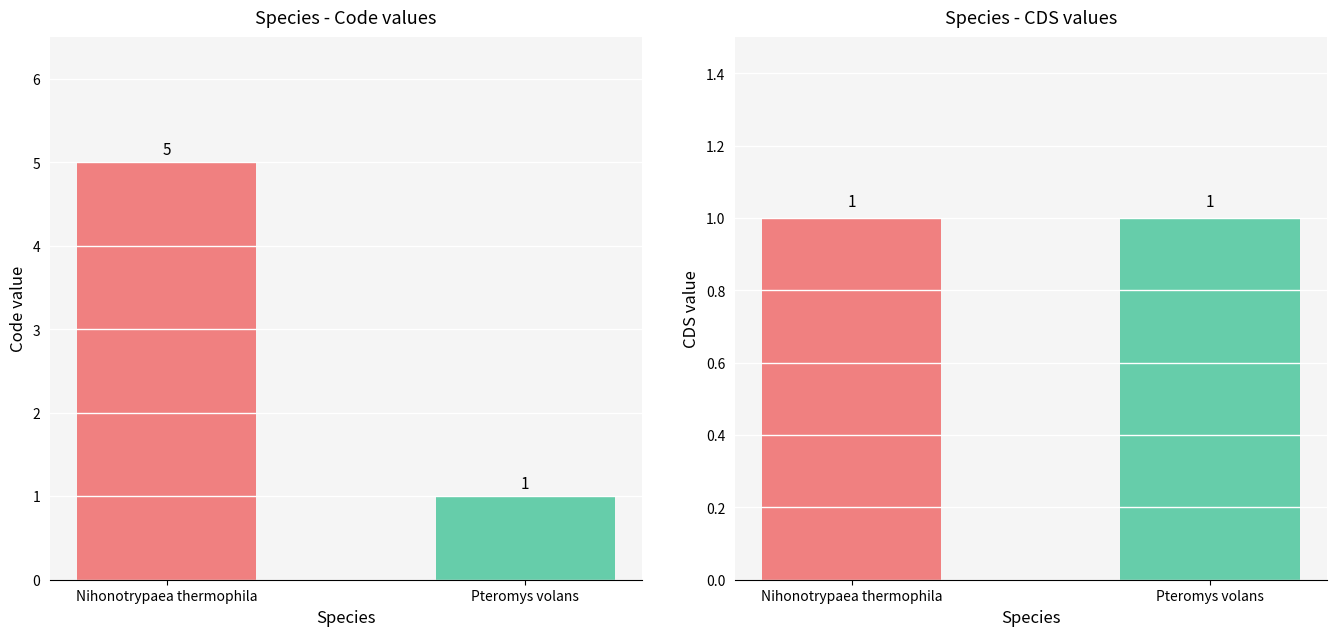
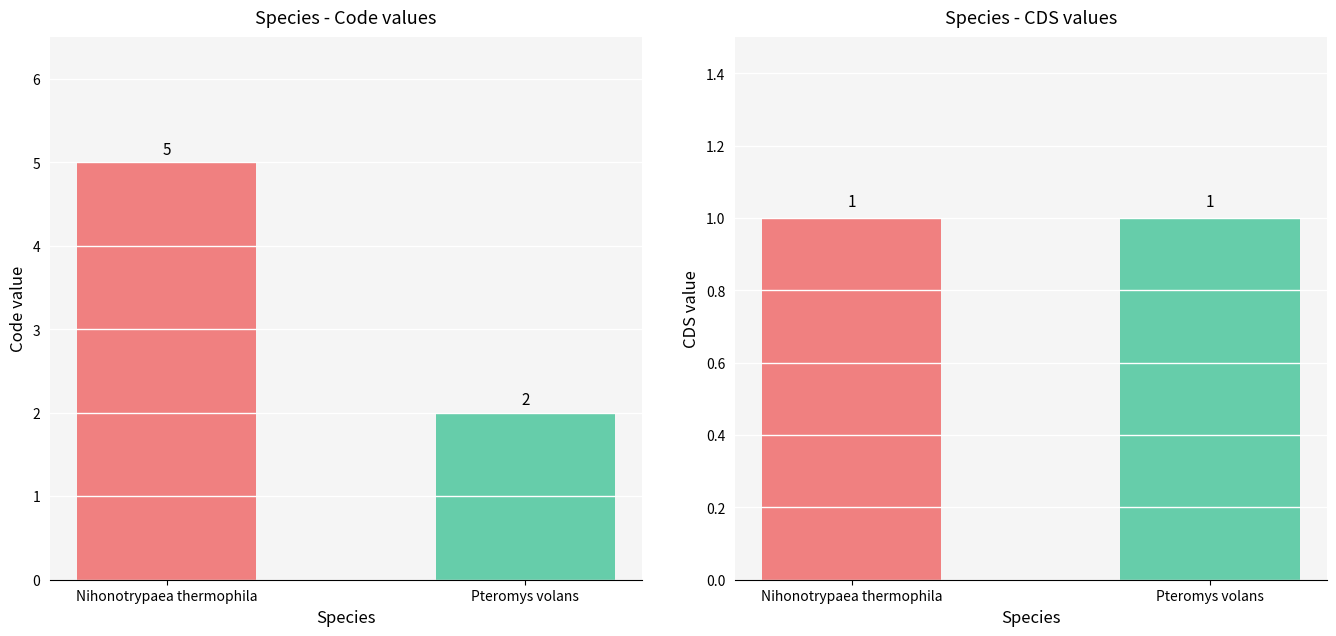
  {
    "Species - Code values": {
      "Nihonotrypaea thermophila": 5,
-     "Pteromys volans": 1
+     "Pteromys volans": 2
    },
    "Species - CDS values": {
      "Nihonotrypaea thermophila": 1,
      "Pteromys volans": 1
    }
  }
